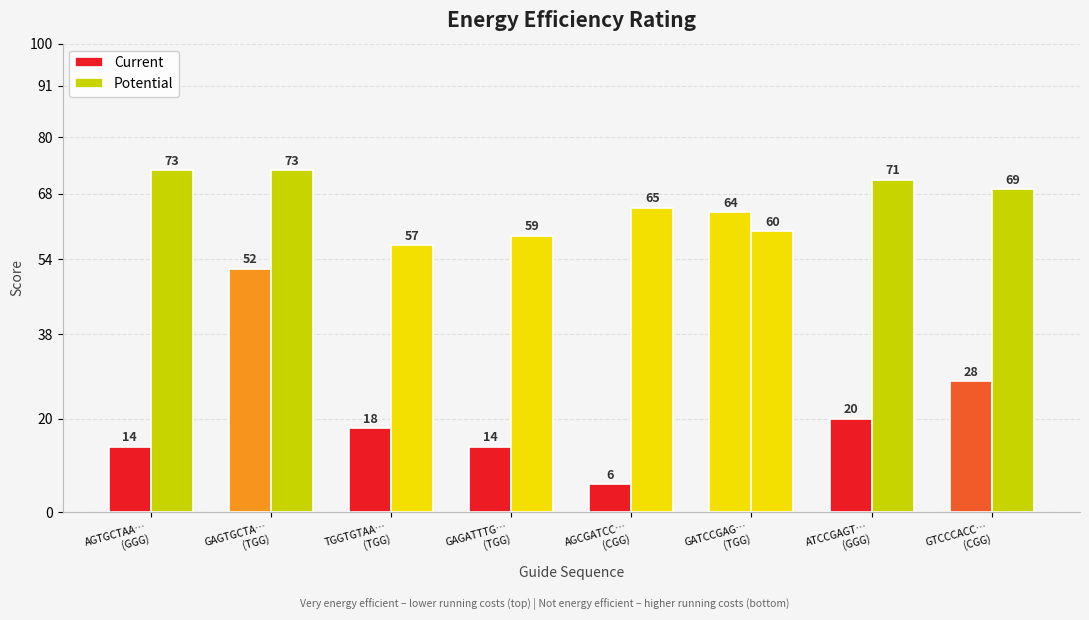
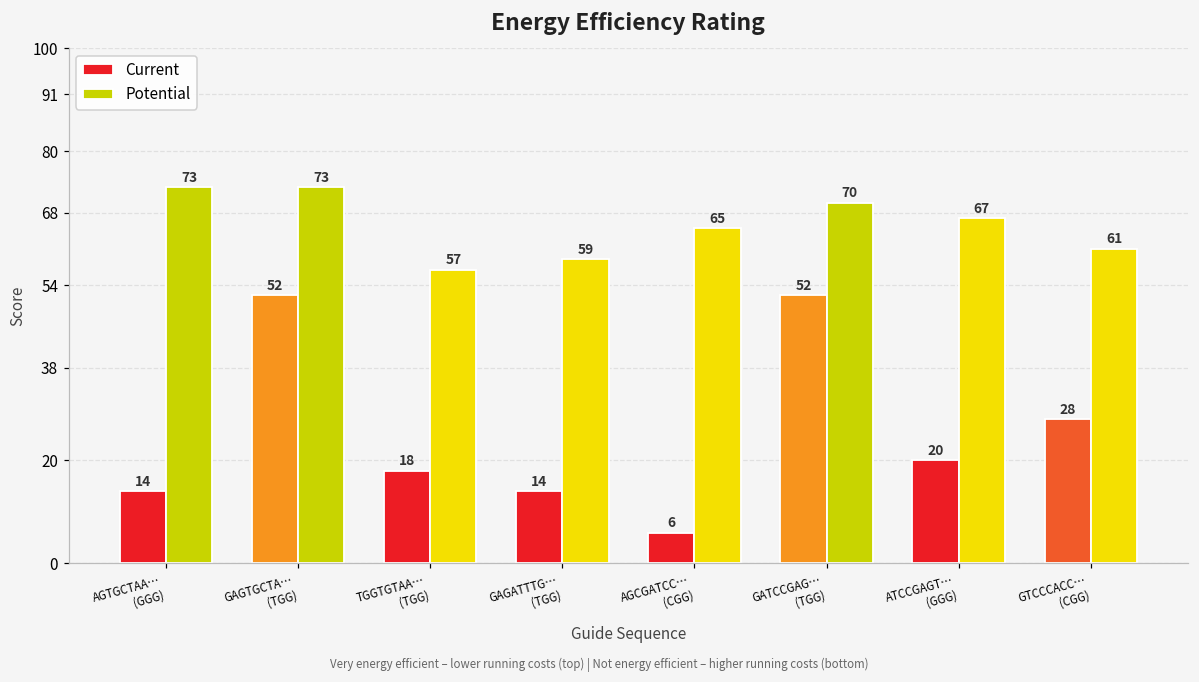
  {
    "Current": {
      "AGTGCTAA… (GGG)": 14,
      "GAGTGCTA… (TGG)": 52,
      "TGGTGTAA… (TGG)": 18,
      "GAGATTTG… (TGG)": 14,
      "AGCGATCC… (CGG)": 6,
-     "GATCCGAG… (TGG)": 64,
+     "GATCCGAG… (TGG)": 52,
      "ATCCGAGT… (GGG)": 20,
      "GTCCCACC… (CGG)": 28
    },
    "Potential": {
      "AGTGCTAA… (GGG)": 73,
      "GAGTGCTA… (TGG)": 73,
      "TGGTGTAA… (TGG)": 57,
      "GAGATTTG… (TGG)": 59,
      "AGCGATCC… (CGG)": 65,
-     "GATCCGAG… (TGG)": 60,
-     "ATCCGAGT… (GGG)": 71,
-     "GTCCCACC… (CGG)": 69
+     "GATCCGAG… (TGG)": 70,
+     "ATCCGAGT… (GGG)": 67,
+     "GTCCCACC… (CGG)": 61
    }
  }
